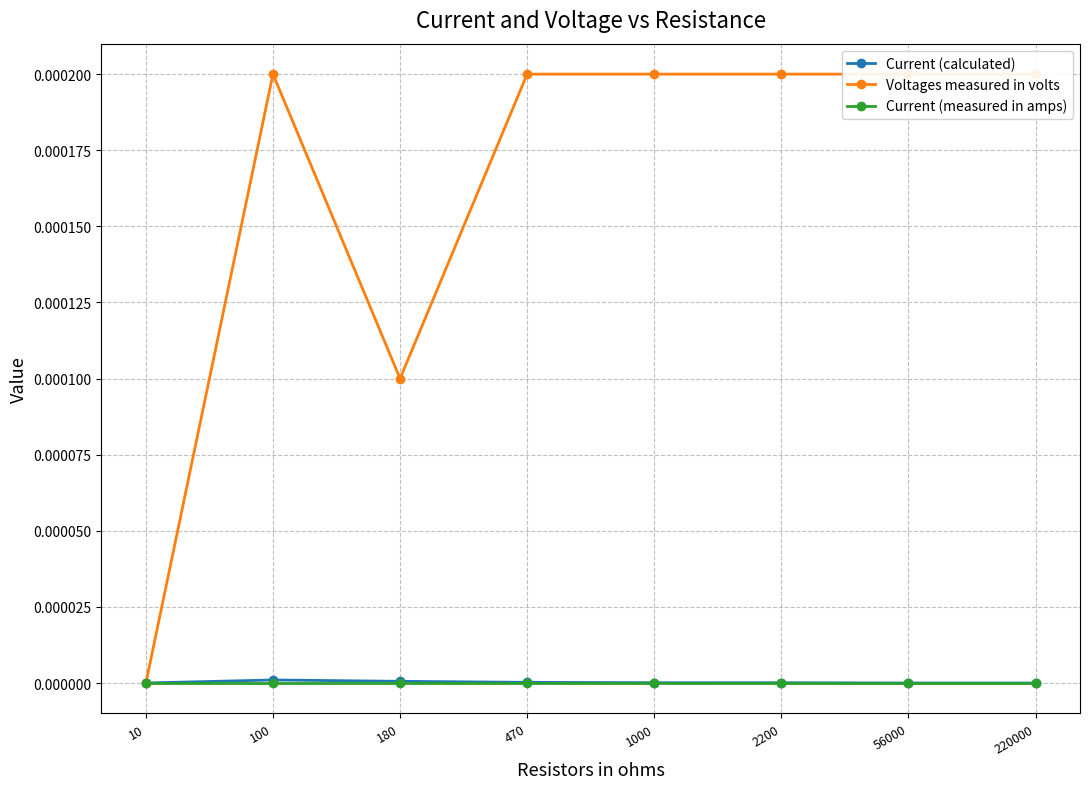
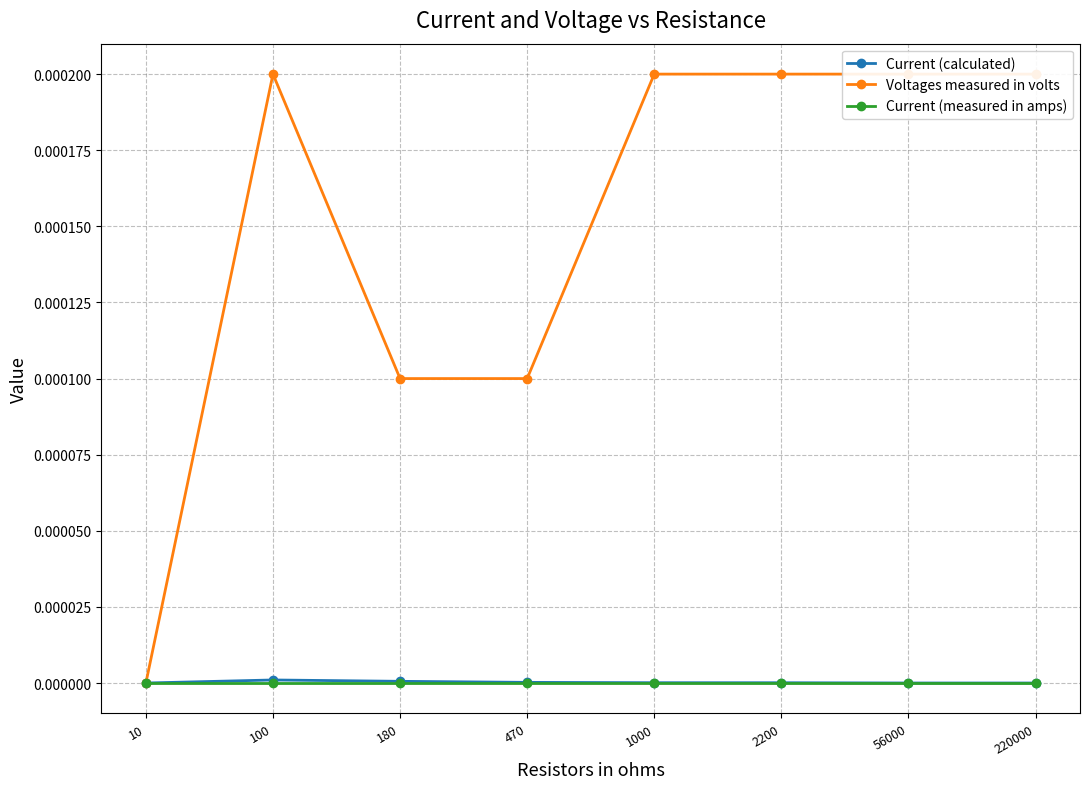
  {
    "Current (calculated)": {
      "100": 0.000001
    },
    "Voltages measured in volts": {
      "100": 0.0002,
      "180": 0.0001,
-     "470": 0.0002,
+     "470": 0.0001,
      "1000": 0.0002,
      "2200": 0.0002
    },
    "Current (measured in amps)": {
      "100": 0.0000
    }
  }
